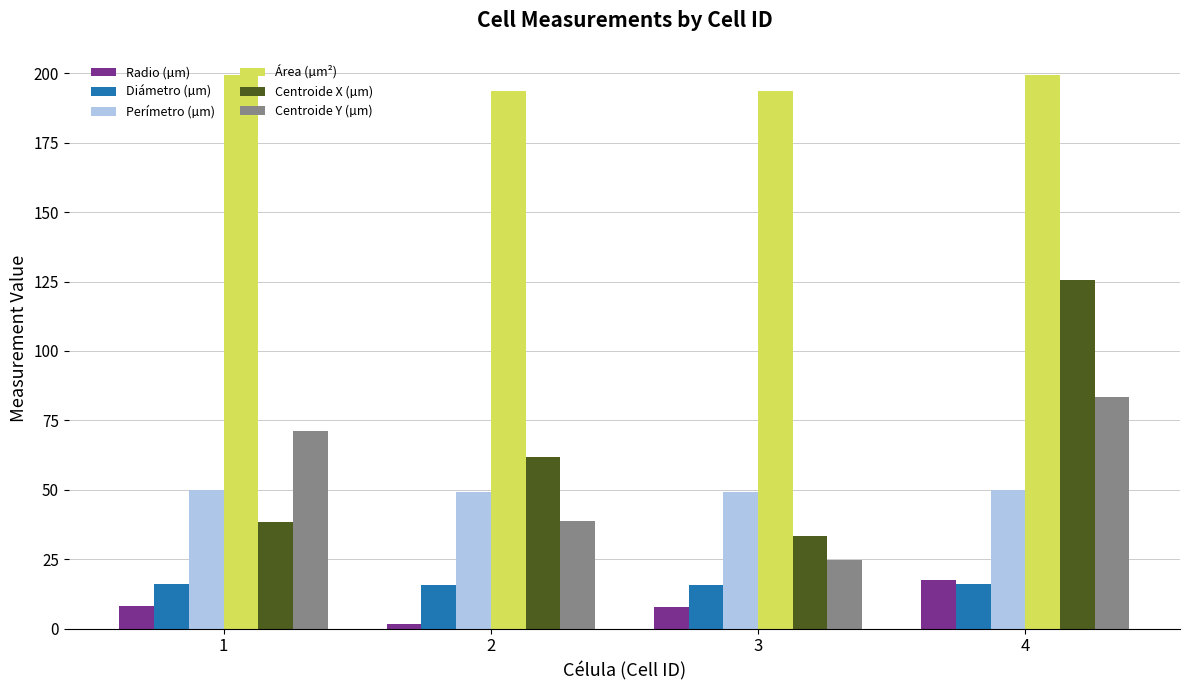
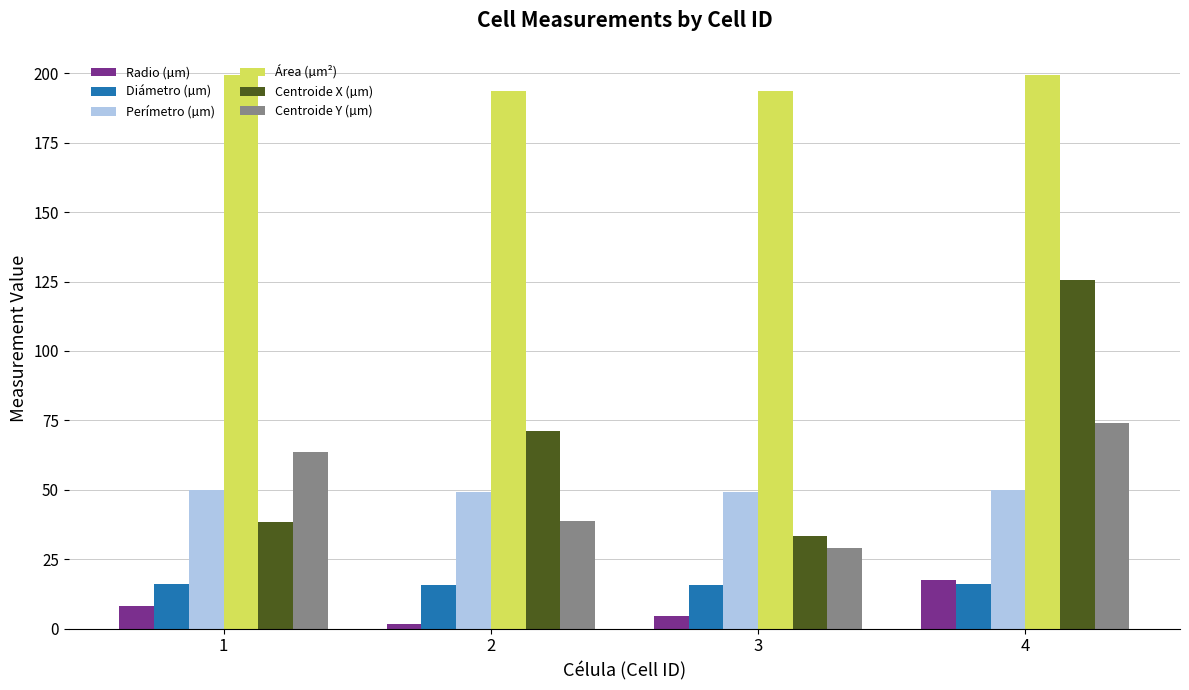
  {
    "Radio (µm)": {
      "1": 8,
      "2": 2,
-     "3": 8,
+     "3": 4,
      "4": 18
    },
    "Diámetro (µm)": {
      "1": 16,
      "2": 16,
      "3": 16,
      "4": 16
    },
    "Perímetro (µm)": {
      "1": 50,
      "2": 49,
      "3": 49,
      "4": 50
    },
    "Área (µm²)": {
      "1": 199,
      "2": 194,
      "3": 194,
      "4": 199
    },
    "Centroide X (µm)": {
      "1": 38,
-     "2": 62,
+     "2": 71,
      "3": 33,
      "4": 126
    },
    "Centroide Y (µm)": {
-     "1": 71,
+     "1": 64,
      "2": 39,
-     "3": 25,
-     "4": 84
+     "3": 29,
+     "4": 74
    }
  }
